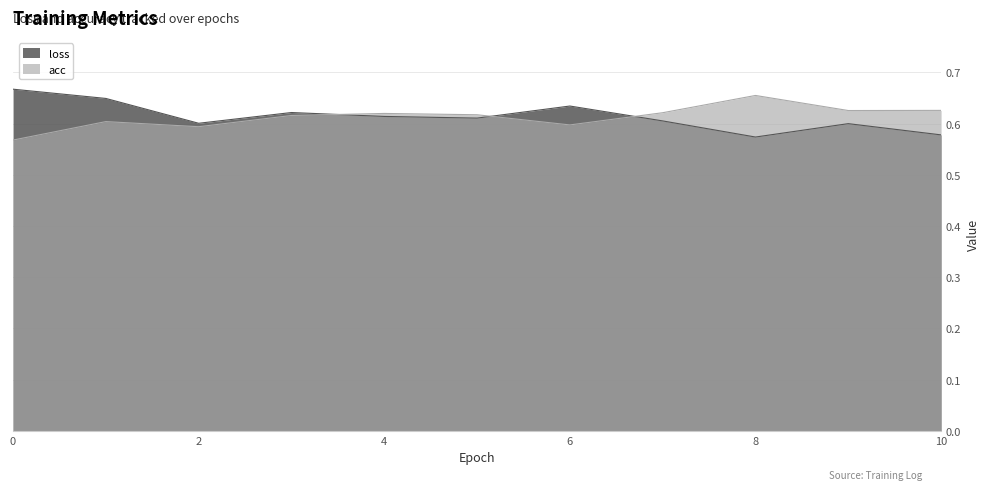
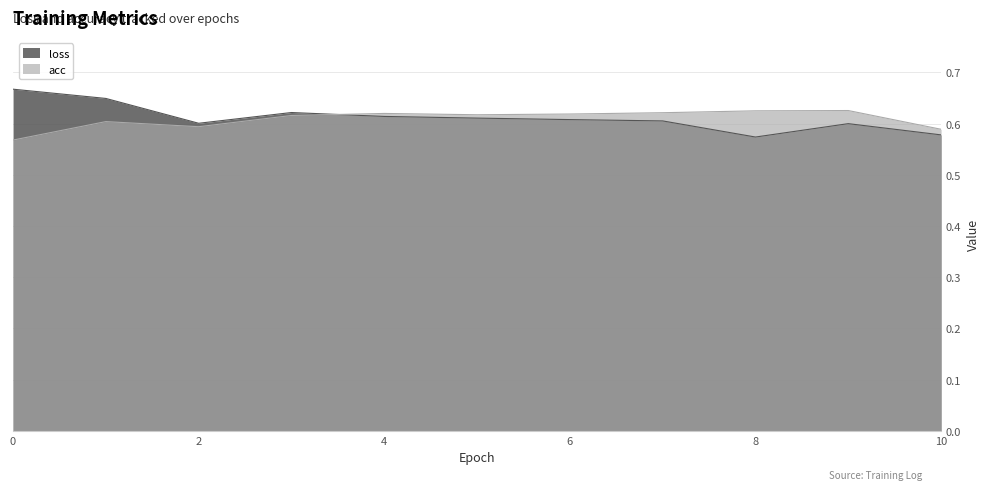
  {
    "loss": {
      "0": 0.67,
      "2": 0.60,
      "4": 0.61,
-     "6": 0.63,
+     "6": 0.61,
      "8": 0.57,
      "10": 0.58
    },
    "acc": {
      "0": 0.57,
      "2": 0.59,
      "4": 0.62,
-     "6": 0.60,
-     "8": 0.66,
-     "10": 0.63
+     "6": 0.62,
+     "8": 0.63,
+     "10": 0.59
    }
  }
